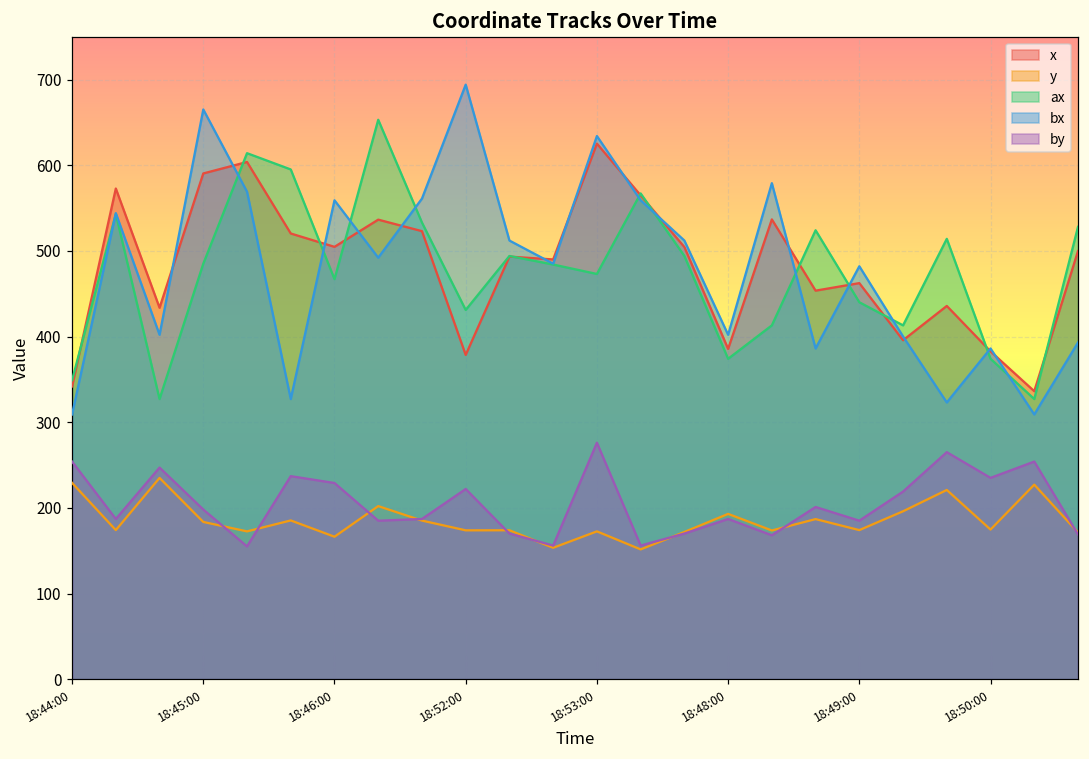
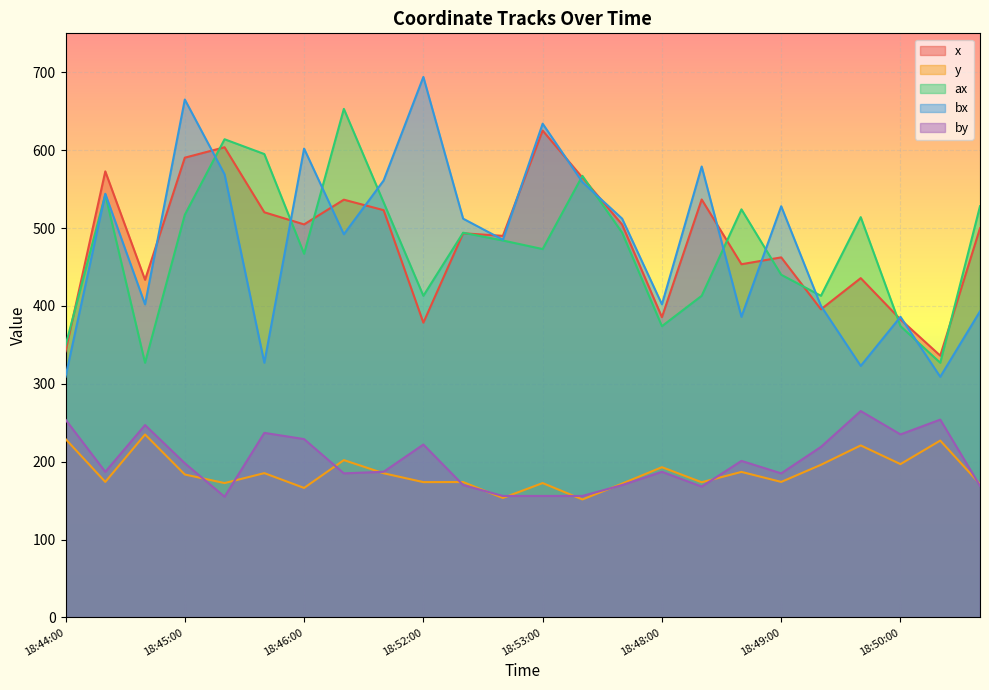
  {
    "x": {
      "18:44:00": 340,
      "18:45:00": 590,
      "18:46:00": 500,
      "18:52:00": 380,
      "18:53:00": 630,
      "18:48:00": 390,
      "18:49:00": 460,
      "18:50:00": 380
    },
    "y": {
      "18:44:00": 230,
      "18:45:00": 180,
      "18:46:00": 170,
      "18:52:00": 170,
      "18:53:00": 170,
      "18:48:00": 190,
      "18:49:00": 170,
-     "18:50:00": 170
+     "18:50:00": 200
    },
    "ax": {
      "18:44:00": 350,
-     "18:45:00": 490,
+     "18:45:00": 520,
      "18:46:00": 470,
-     "18:52:00": 430,
+     "18:52:00": 410,
      "18:53:00": 470,
      "18:48:00": 370,
      "18:49:00": 440,
      "18:50:00": 370
    },
    "bx": {
      "18:44:00": 310,
      "18:45:00": 670,
-     "18:46:00": 560,
+     "18:46:00": 600,
      "18:52:00": 690,
      "18:53:00": 630,
      "18:48:00": 400,
-     "18:49:00": 480,
+     "18:49:00": 530,
      "18:50:00": 390
    },
    "by": {
      "18:44:00": 250,
      "18:45:00": 200,
      "18:46:00": 230,
      "18:52:00": 220,
-     "18:53:00": 280,
+     "18:53:00": 160,
      "18:48:00": 190,
      "18:49:00": 190,
      "18:50:00": 240
    }
  }
